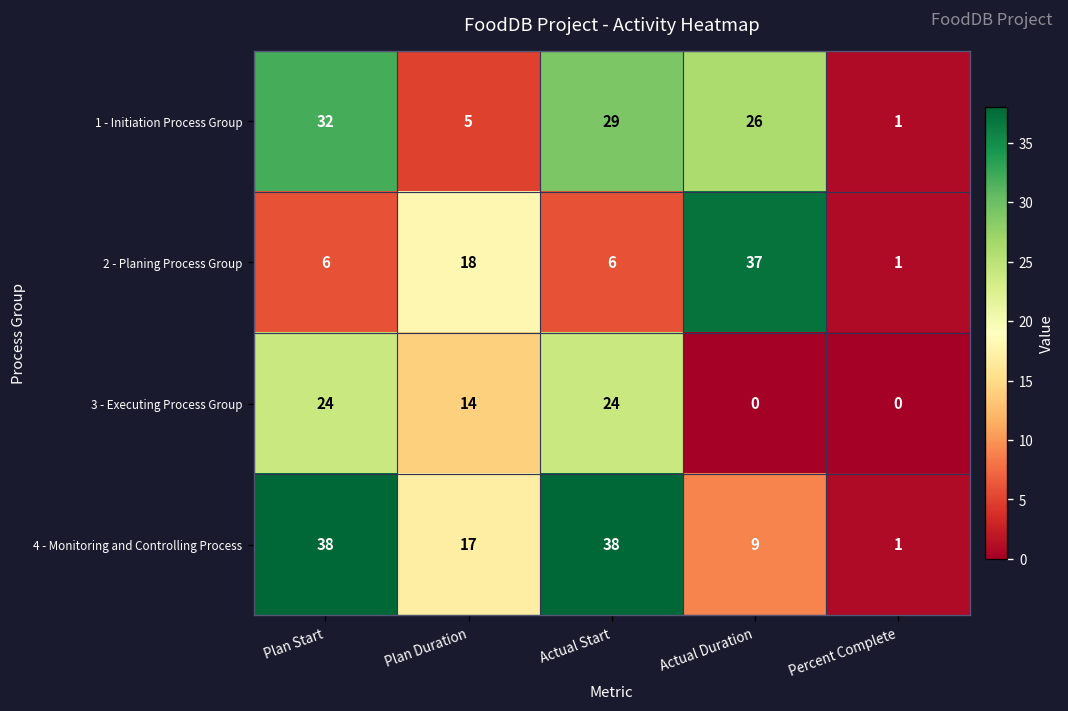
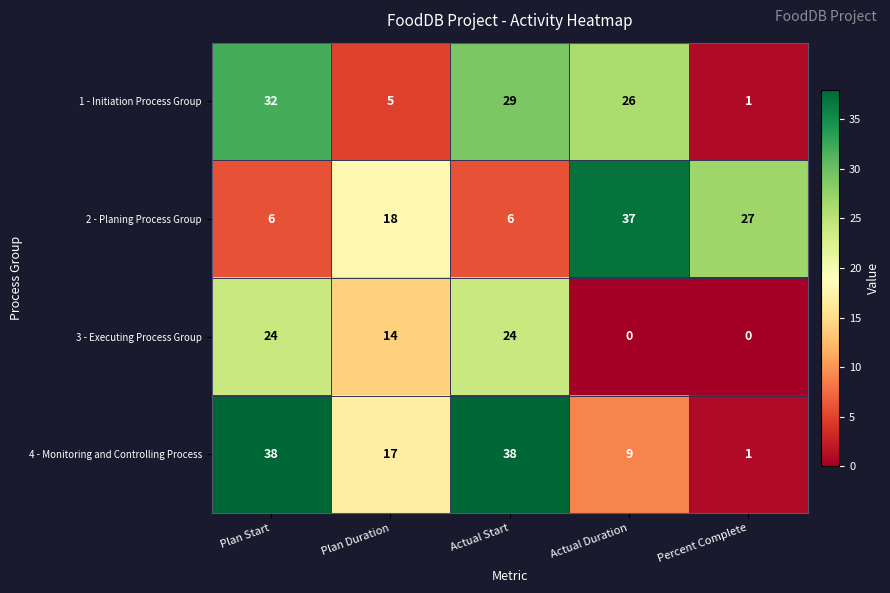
  {
    "1 - Initiation Process Group": {
      "Plan Start": 32,
      "Plan Duration": 5,
      "Actual Start": 29,
      "Actual Duration": 26,
      "Percent Complete": 1
    },
    "2 - Planing Process Group": {
      "Plan Start": 6,
      "Plan Duration": 18,
      "Actual Start": 6,
      "Actual Duration": 37,
-     "Percent Complete": 1
+     "Percent Complete": 27
    },
    "3 - Executing Process Group": {
      "Plan Start": 24,
      "Plan Duration": 14,
      "Actual Start": 24,
      "Actual Duration": 0,
      "Percent Complete": 0
    },
    "4 - Monitoring and Controlling Process": {
      "Plan Start": 38,
      "Plan Duration": 17,
      "Actual Start": 38,
      "Actual Duration": 9,
      "Percent Complete": 1
    }
  }
